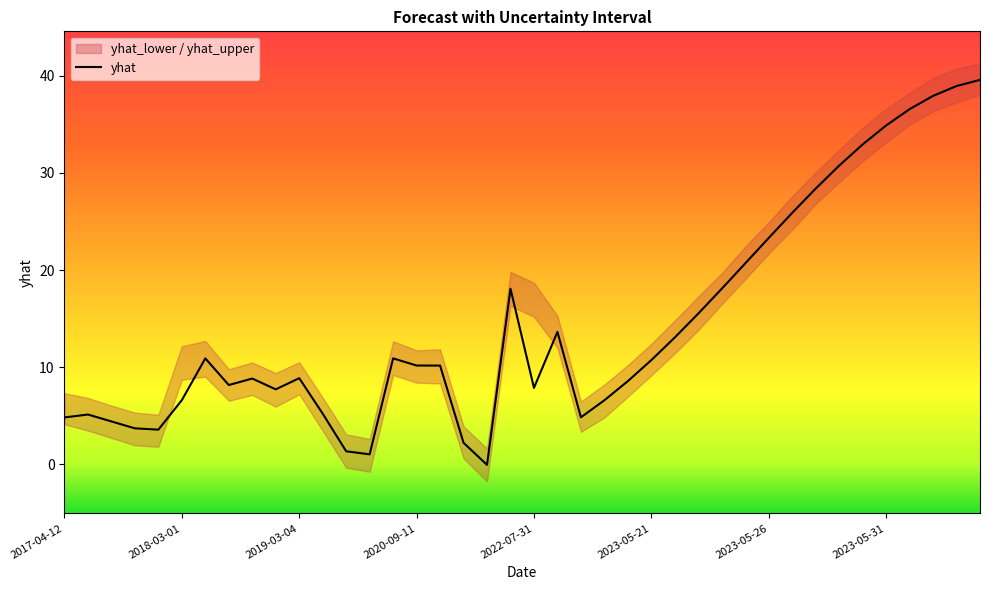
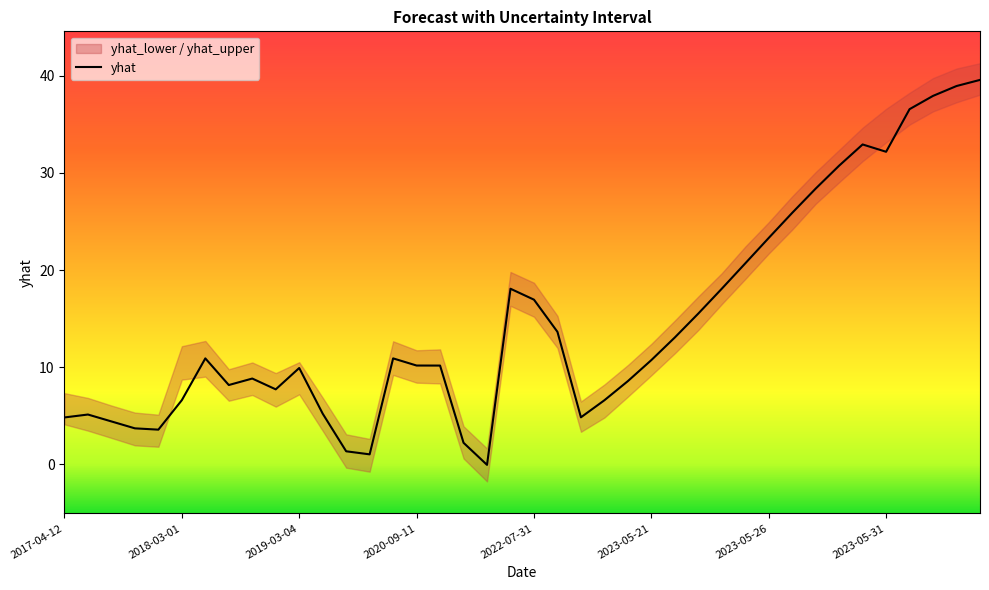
  {
    "yhat": {
      "2017-04-12": 5,
      "2018-03-01": 7,
-     "2019-03-04": 9,
+     "2019-03-04": 10,
      "2020-09-11": 10,
-     "2022-07-31": 8,
+     "2022-07-31": 17,
      "2023-05-21": 11,
      "2023-05-26": 23,
-     "2023-05-31": 35
+     "2023-05-31": 32
    }
  }
